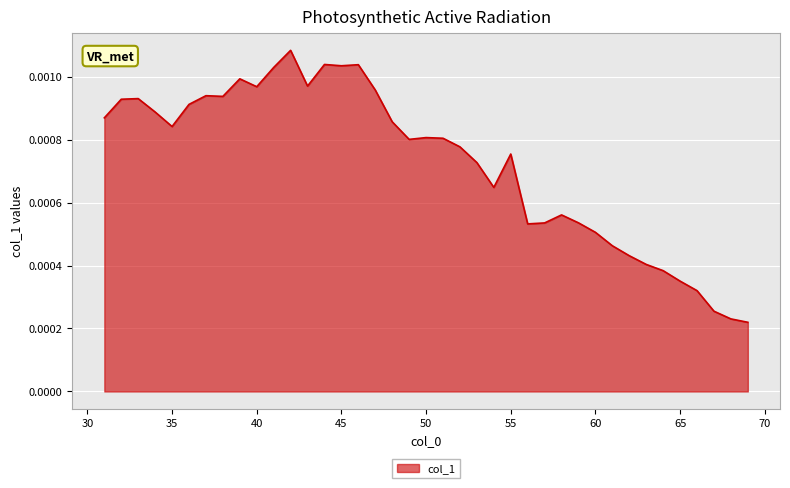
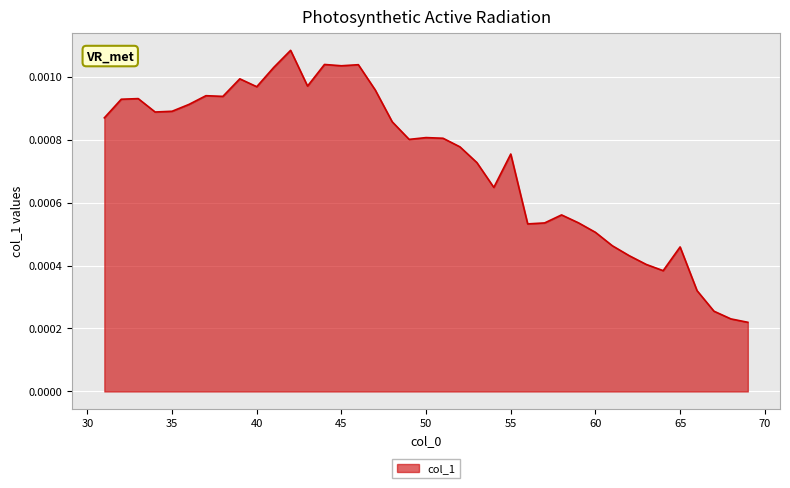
  {
-   "35": 0.00084,
+   "35": 0.00089,
    "40": 0.00097,
    "45": 0.00103,
    "50": 0.00081,
    "55": 0.00075,
    "60": 0.00051,
-   "65": 0.00035
+   "65": 0.00046
  }
